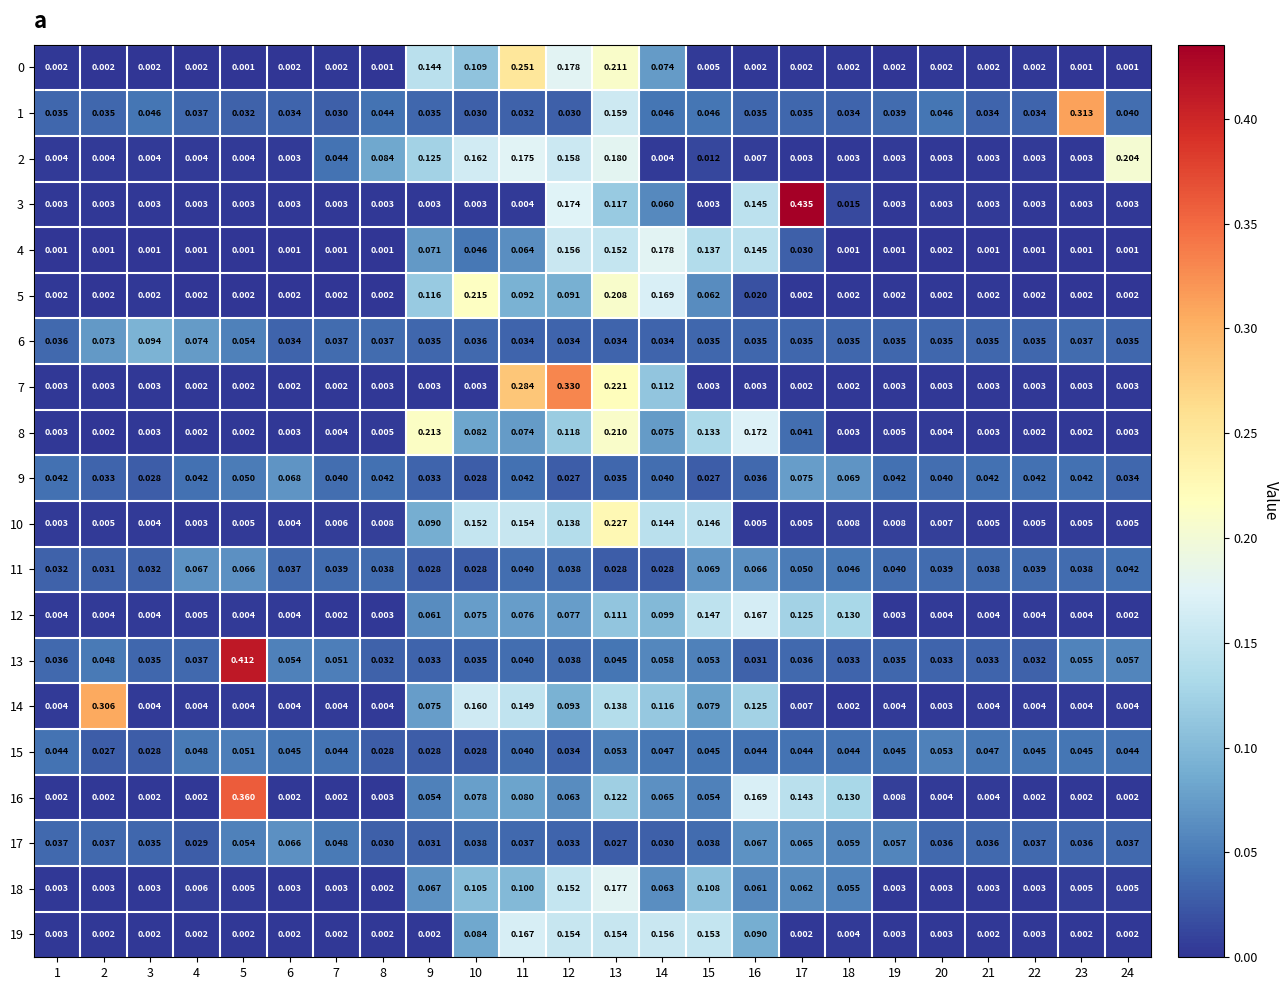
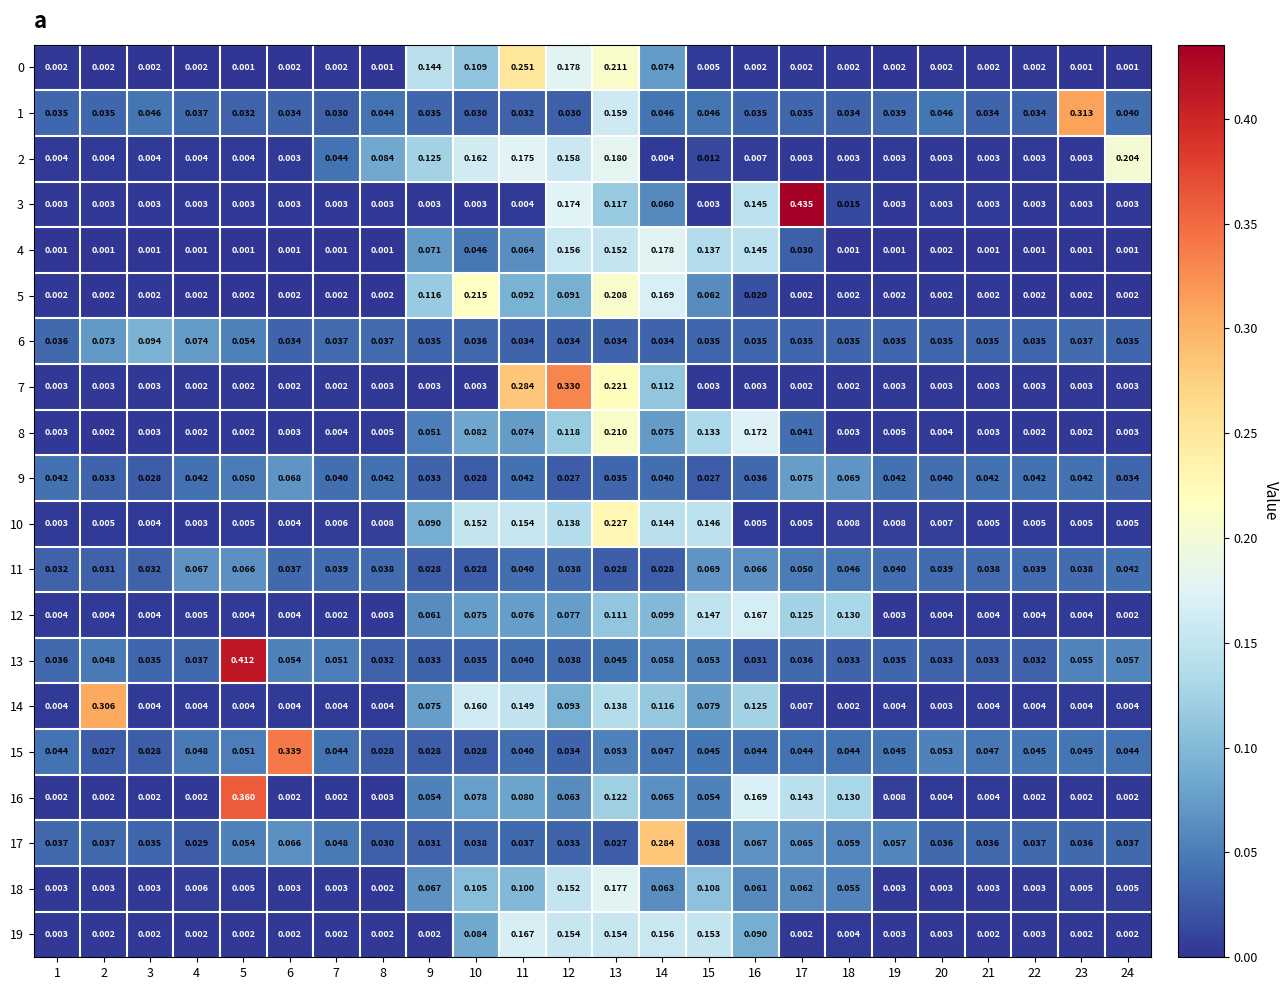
  {
    "8": {
      "1": 0.003,
      "2": 0.002,
      "3": 0.003,
      "4": 0.002,
      "5": 0.002,
      "6": 0.003,
      "7": 0.004,
      "8": 0.005,
-     "9": 0.213,
+     "9": 0.051,
      "10": 0.082,
      "11": 0.074,
      "12": 0.118,
      "13": 0.210,
      "14": 0.075,
      "15": 0.133,
      "16": 0.172,
      "17": 0.041,
      "18": 0.003,
      "19": 0.005,
      "20": 0.004,
      "21": 0.003,
      "22": 0.002,
      "23": 0.002,
      "24": 0.003
    },
    "15": {
      "1": 0.044,
      "2": 0.027,
      "3": 0.028,
      "4": 0.048,
      "5": 0.051,
-     "6": 0.045,
+     "6": 0.339,
      "7": 0.044,
      "8": 0.028,
      "9": 0.028,
      "10": 0.028,
      "11": 0.040,
      "12": 0.034,
      "13": 0.053,
      "14": 0.047,
      "15": 0.045,
      "16": 0.044,
      "17": 0.044,
      "18": 0.044,
      "19": 0.045,
      "20": 0.053,
      "21": 0.047,
      "22": 0.045,
      "23": 0.045,
      "24": 0.044
    },
    "17": {
      "1": 0.037,
      "2": 0.037,
      "3": 0.035,
      "4": 0.029,
      "5": 0.054,
      "6": 0.066,
      "7": 0.048,
      "8": 0.030,
      "9": 0.031,
      "10": 0.038,
      "11": 0.037,
      "12": 0.033,
      "13": 0.027,
-     "14": 0.030,
+     "14": 0.284,
      "15": 0.038,
      "16": 0.067,
      "17": 0.065,
      "18": 0.059,
      "19": 0.057,
      "20": 0.036,
      "21": 0.036,
      "22": 0.037,
      "23": 0.036,
      "24": 0.037
    }
  }
